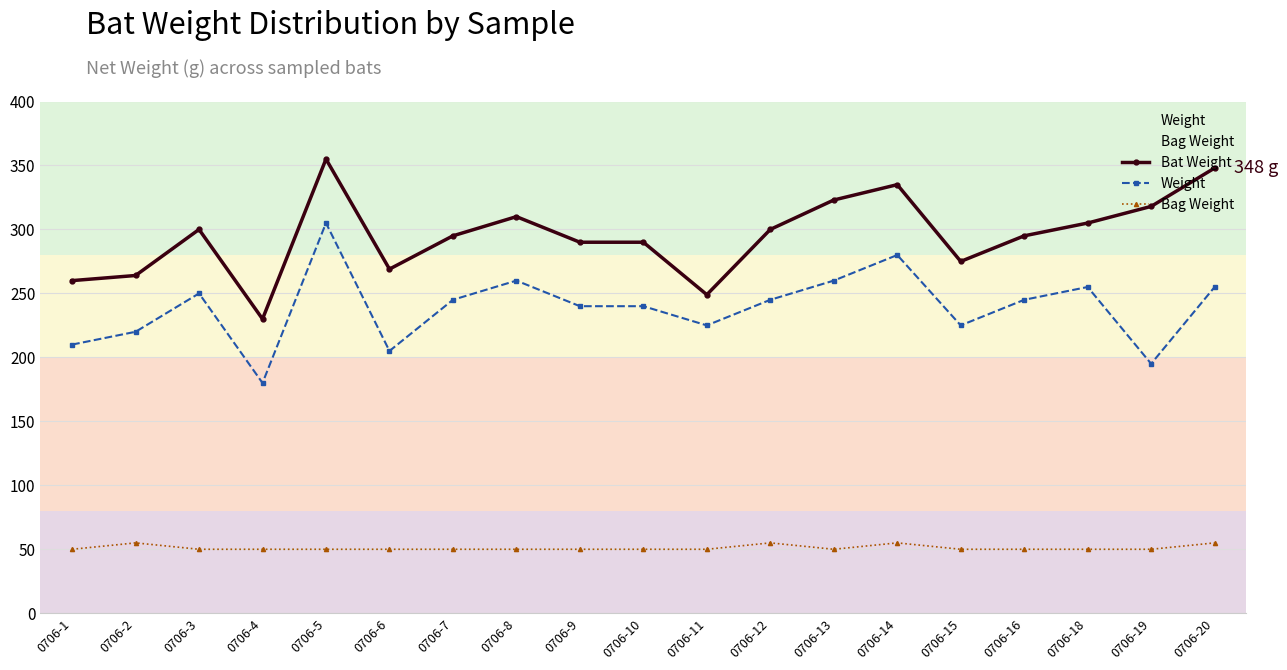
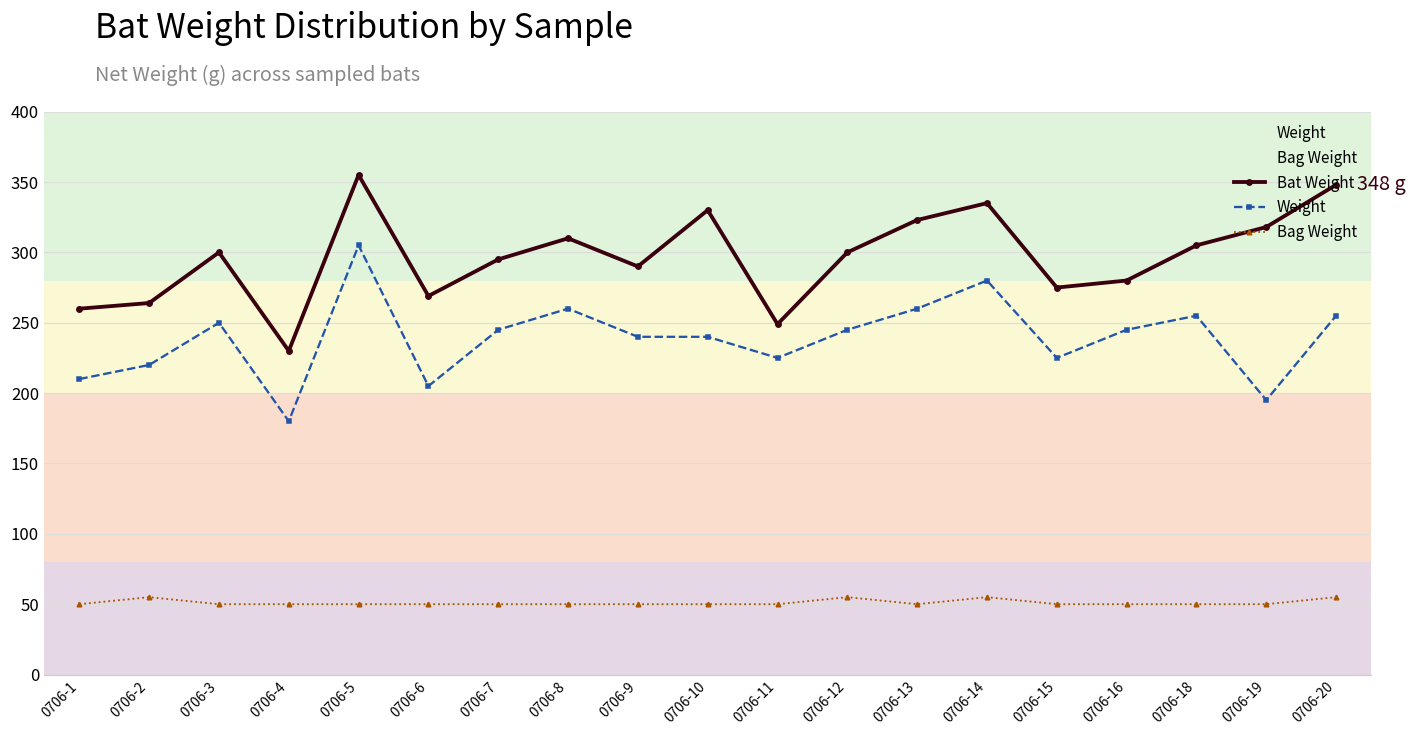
  {
    "Bat Weight": {
      "0706-1": 260,
      "0706-2": 264,
      "0706-3": 300,
      "0706-4": 230,
      "0706-5": 355,
      "0706-6": 269,
      "0706-7": 295,
      "0706-8": 310,
      "0706-9": 290,
-     "0706-10": 290,
+     "0706-10": 330,
      "0706-11": 249,
      "0706-12": 300,
      "0706-13": 323,
      "0706-14": 335,
      "0706-15": 275,
-     "0706-16": 295,
+     "0706-16": 280,
      "0706-18": 305,
      "0706-19": 318
    }
  }
